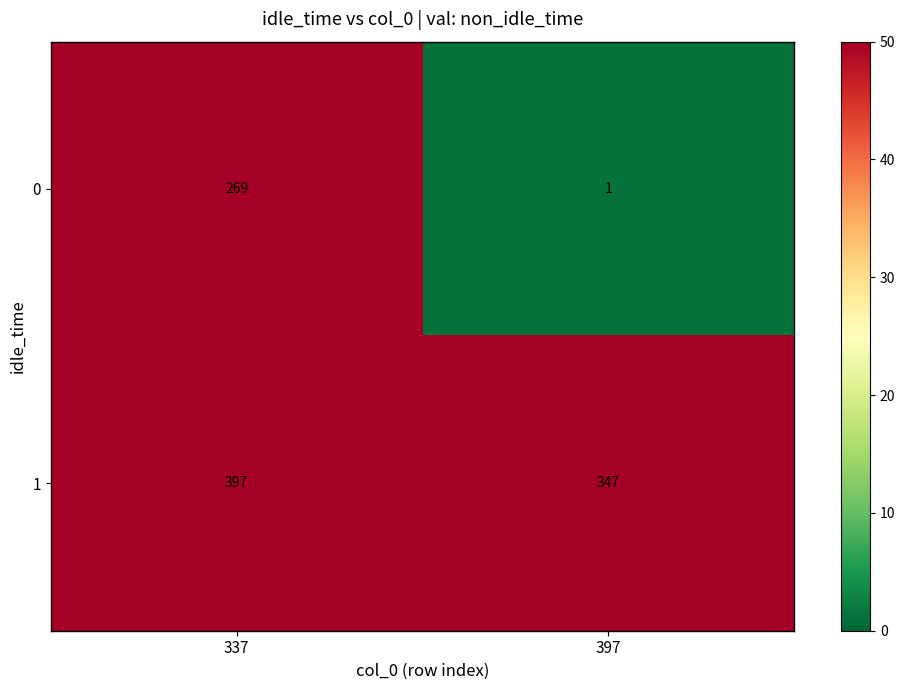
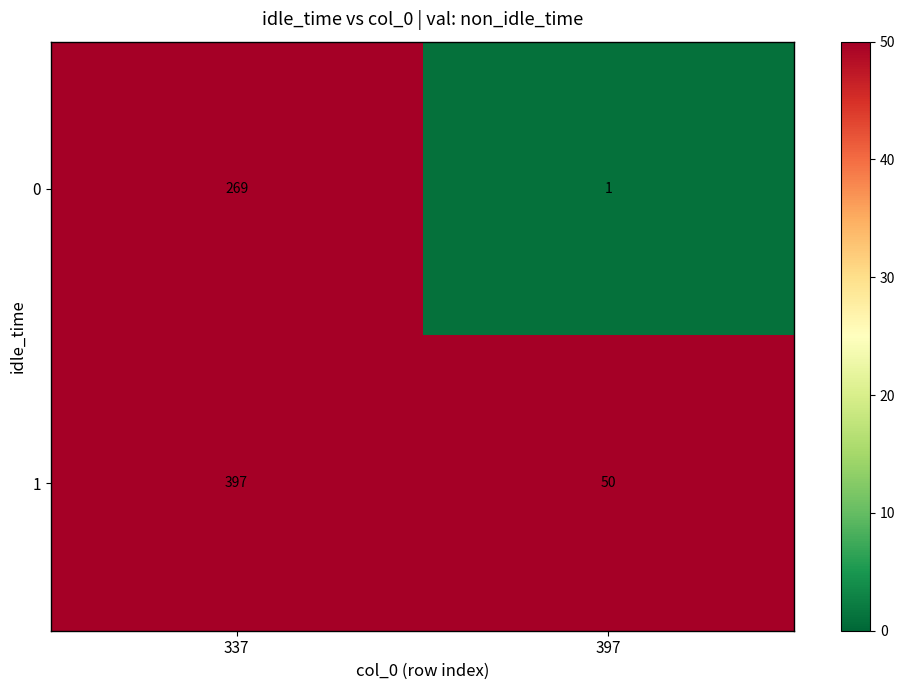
  {
    "0": {
      "337": 269,
      "397": 1
    },
    "1": {
      "337": 397,
-     "397": 347
+     "397": 50
    }
  }
